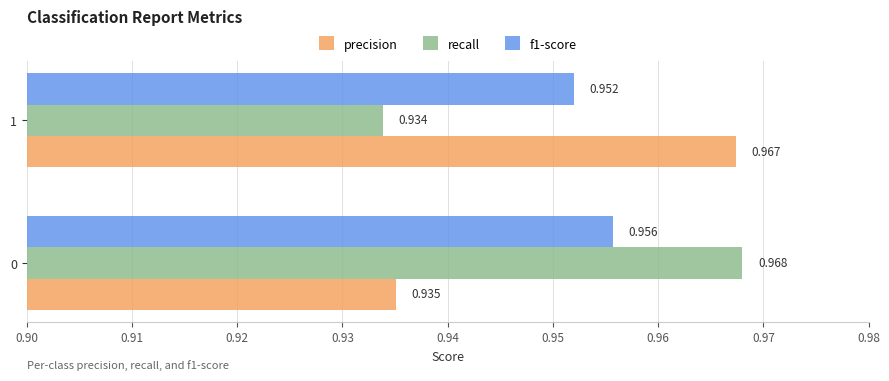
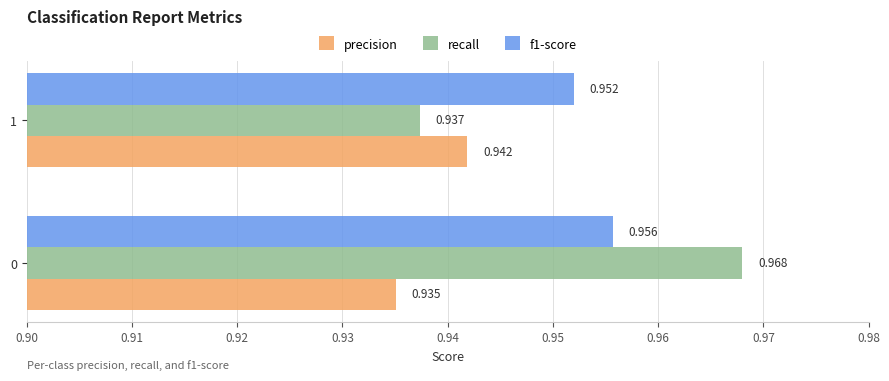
  {
    "precision": {
-     "1": 0.967,
+     "1": 0.942,
      "0": 0.935
    },
    "recall": {
-     "1": 0.934,
+     "1": 0.937,
      "0": 0.968
    },
    "f1-score": {
      "1": 0.952,
      "0": 0.956
    }
  }
